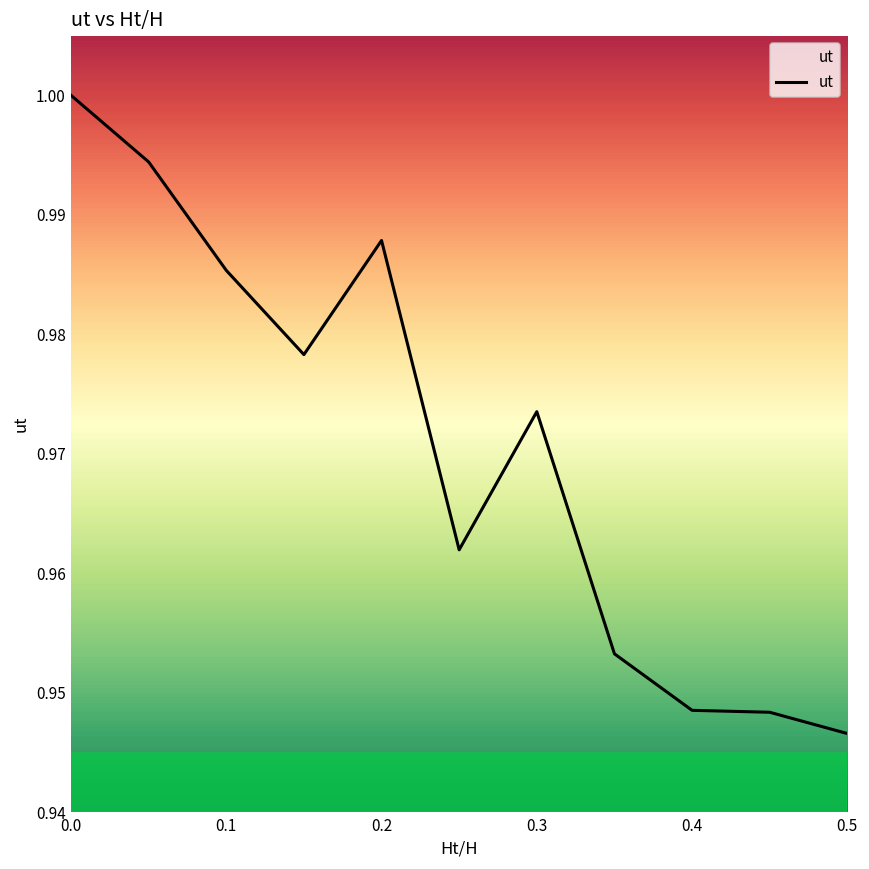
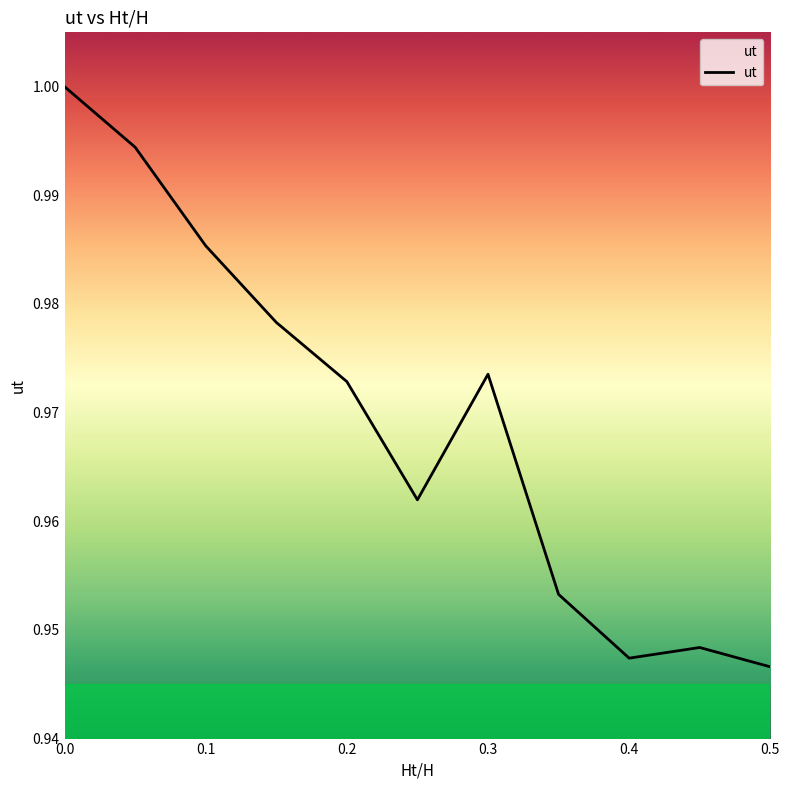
  {
    "0.0": 1.0000,
    "0.1": 0.9854,
-   "0.2": 0.9879,
+   "0.2": 0.9729,
    "0.3": 0.9735,
-   "0.4": 0.9485,
+   "0.4": 0.9474,
    "0.5": 0.9466
  }
